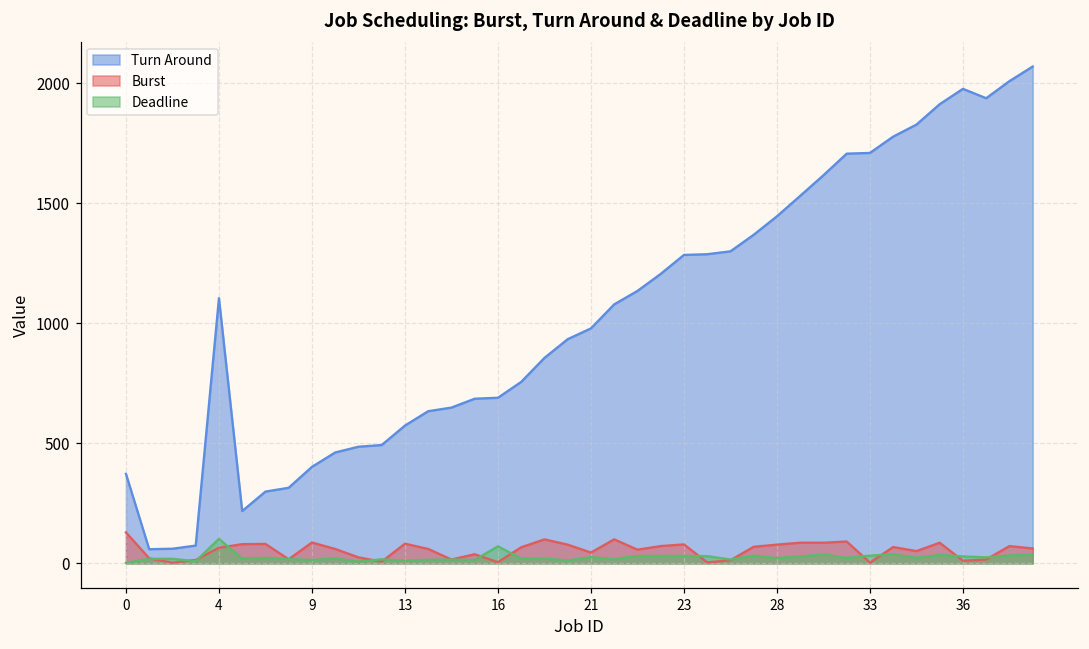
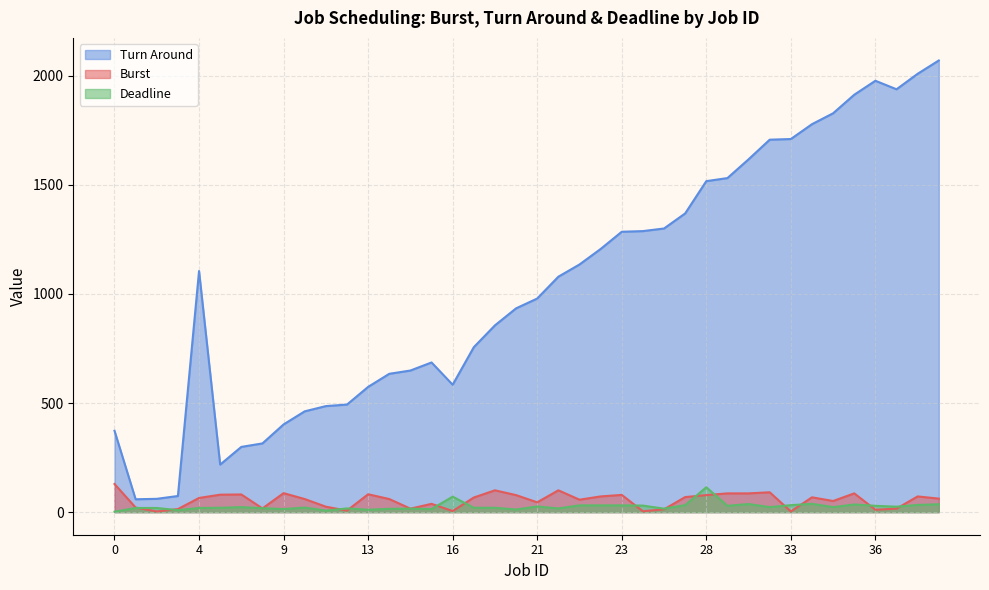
  {
    "Turn Around": {
      "0": 370,
      "4": 1110,
-     "16": 690,
-     "28": 1450,
+     "16": 580,
+     "28": 1520,
      "36": 1980
    },
    "Burst": {
      "0": 130,
      "4": 70,
      "16": 10,
      "28": 80,
      "36": 10
    },
    "Deadline": {
      "0": 0,
-     "4": 100,
+     "4": 20,
      "16": 70,
-     "28": 20,
+     "28": 110,
      "36": 30
    }
  }
